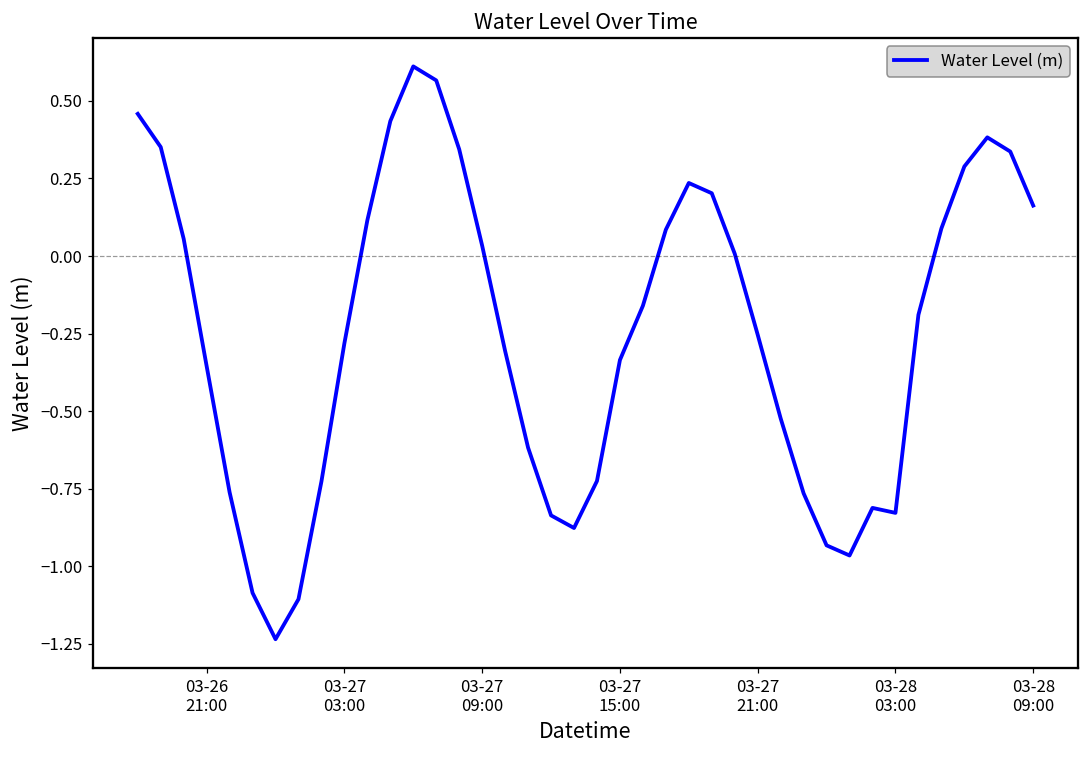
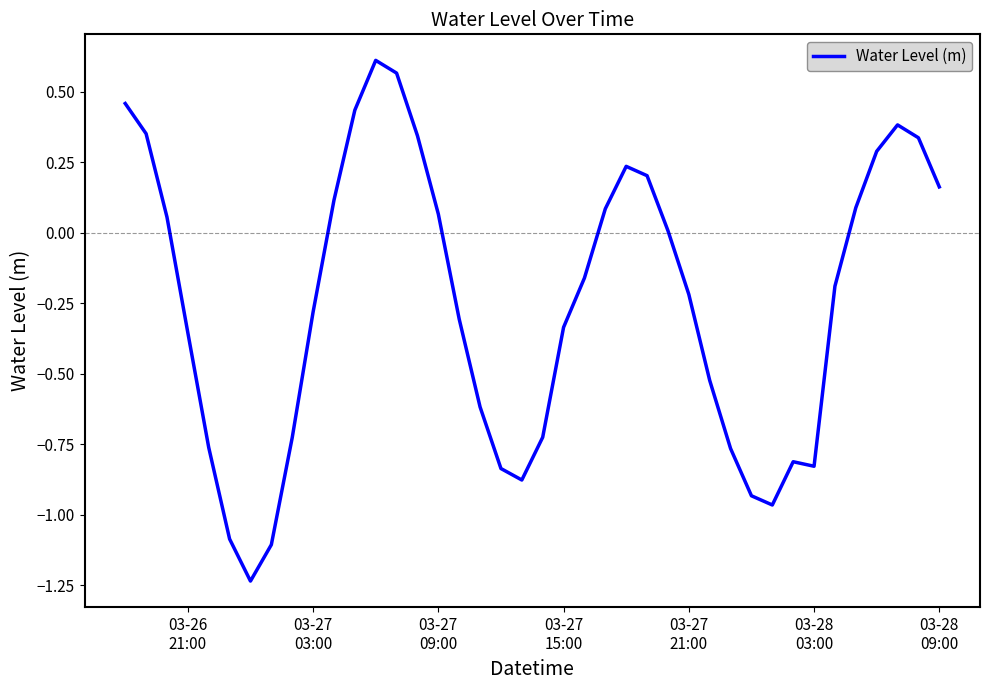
  {
    "03-26 21:00": -0.35,
    "03-27 03:00": -0.28,
-   "03-27 09:00": 0.03,
+   "03-27 09:00": 0.07,
    "03-27 15:00": -0.34,
-   "03-27 21:00": -0.25,
+   "03-27 21:00": -0.22,
    "03-28 03:00": -0.83,
    "03-28 09:00": 0.16
  }
